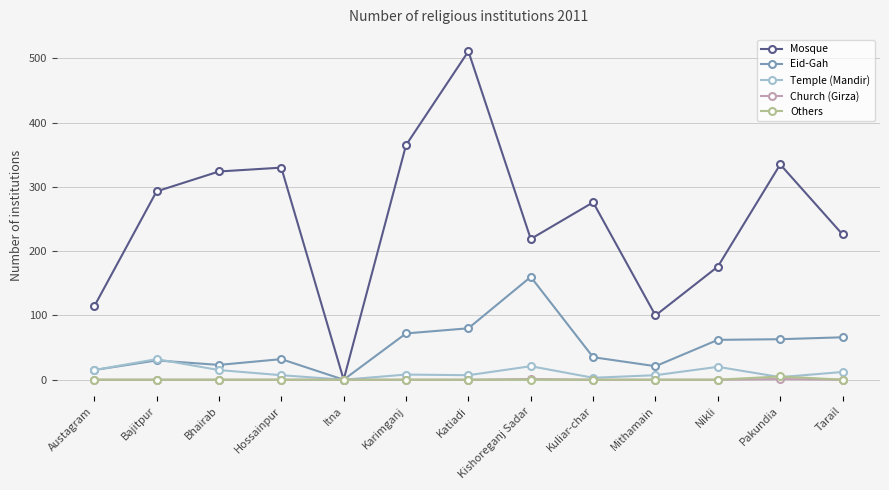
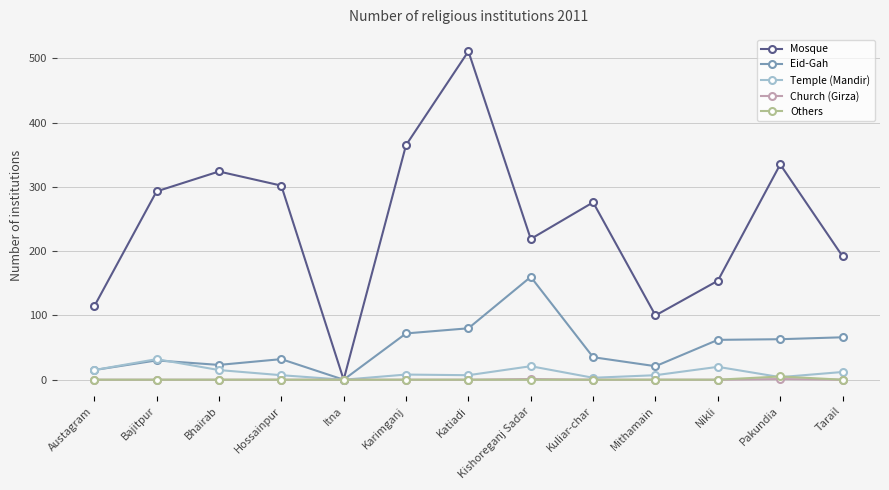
  {
    "Mosque": {
      "Austagram": 110,
      "Bajitpur": 290,
      "Bhairab": 320,
-     "Hossainpur": 330,
+     "Hossainpur": 300,
      "Karimganj": 370,
      "Katiadi": 510,
      "Kishoreganj Sadar": 220,
      "Kuliar-char": 280,
      "Mithamain": 100,
-     "Nikli": 180,
+     "Nikli": 150,
      "Pakundia": 340,
-     "Tarail": 230
+     "Tarail": 190
    },
    "Eid-Gah": {
      "Bhairab": 20,
      "Hossainpur": 30,
      "Karimganj": 70,
      "Katiadi": 80,
      "Kishoreganj Sadar": 160,
      "Kuliar-char": 40,
      "Mithamain": 20,
      "Nikli": 60,
      "Pakundia": 60,
      "Tarail": 70
    }
  }
